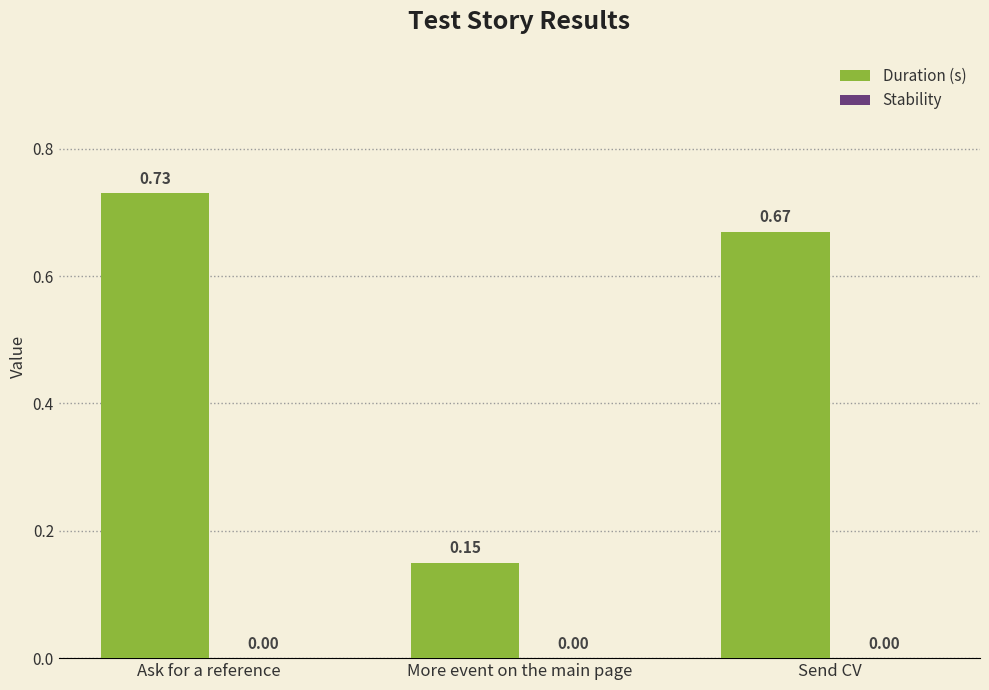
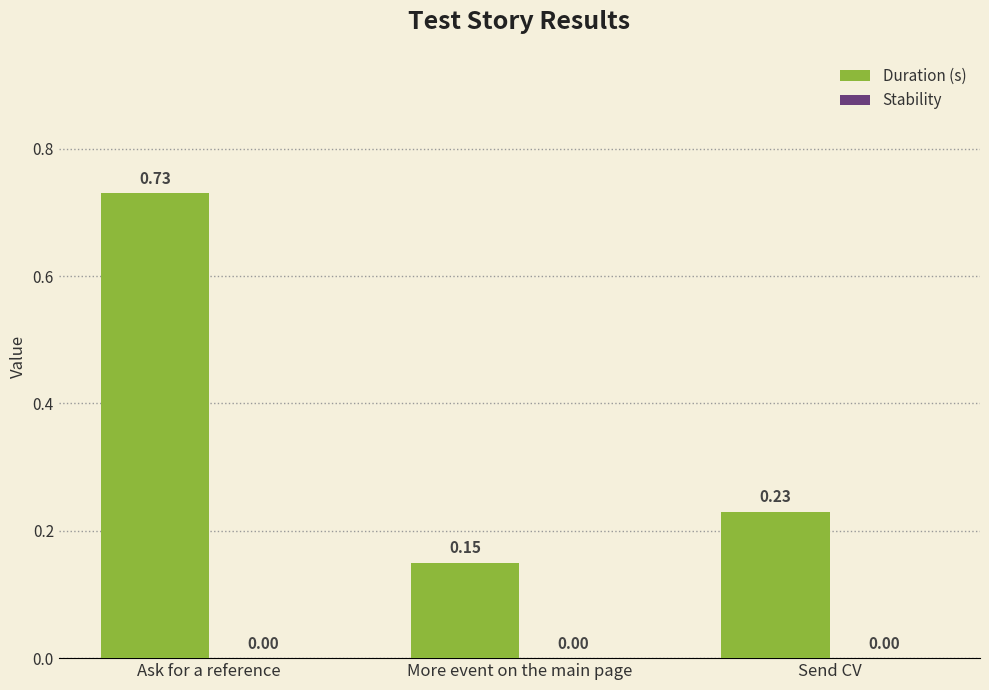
  {
    "Duration (s)": {
      "Ask for a reference": 0.73,
      "More event on the main page": 0.15,
-     "Send CV": 0.67
+     "Send CV": 0.23
    },
    "Stability": {
      "Ask for a reference": 0.00,
      "More event on the main page": 0.00,
      "Send CV": 0.00
    }
  }
